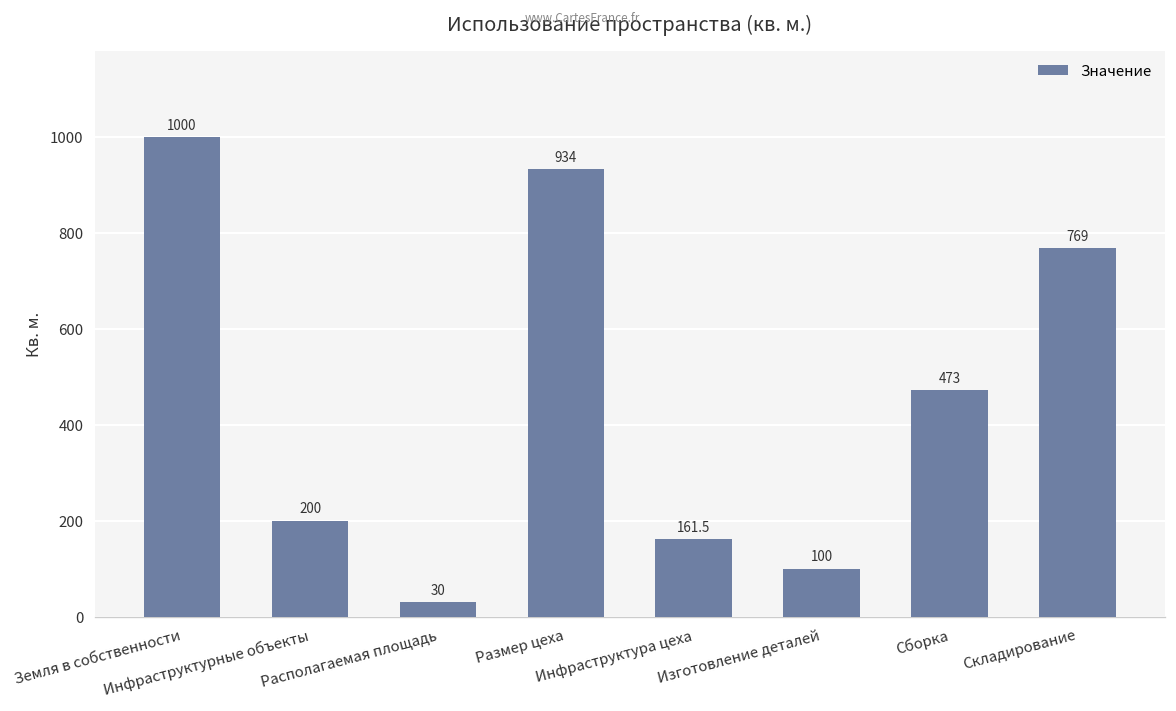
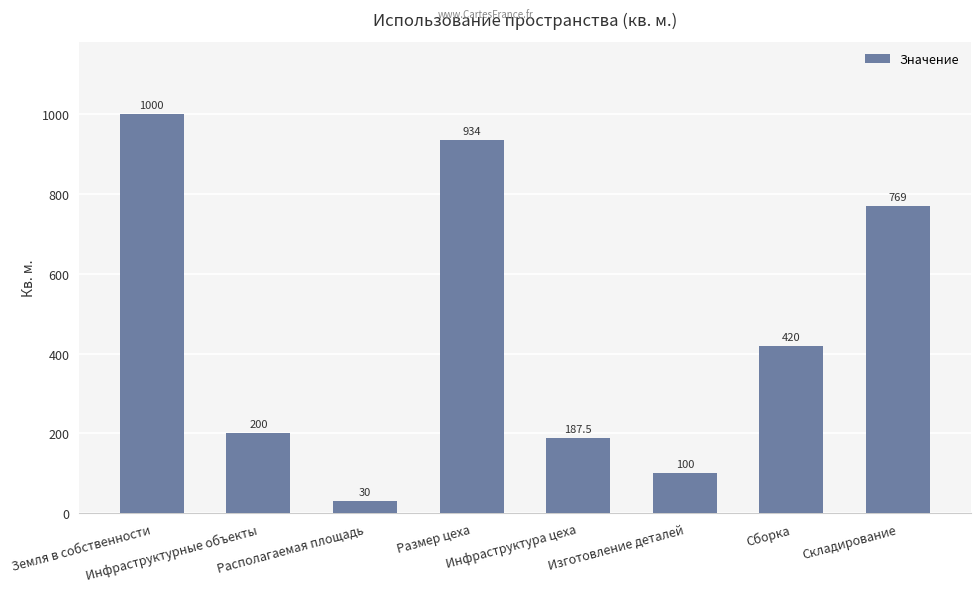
  {
    "Земля в собственности": 1000,
    "Инфраструктурные объекты": 200,
    "Располагаемая площадь": 30,
    "Размер цеха": 934,
-   "Инфраструктура цеха": 161.5,
+   "Инфраструктура цеха": 187.5,
    "Изготовление деталей": 100,
-   "Сборка": 473,
+   "Сборка": 420,
    "Складирование": 769
  }
